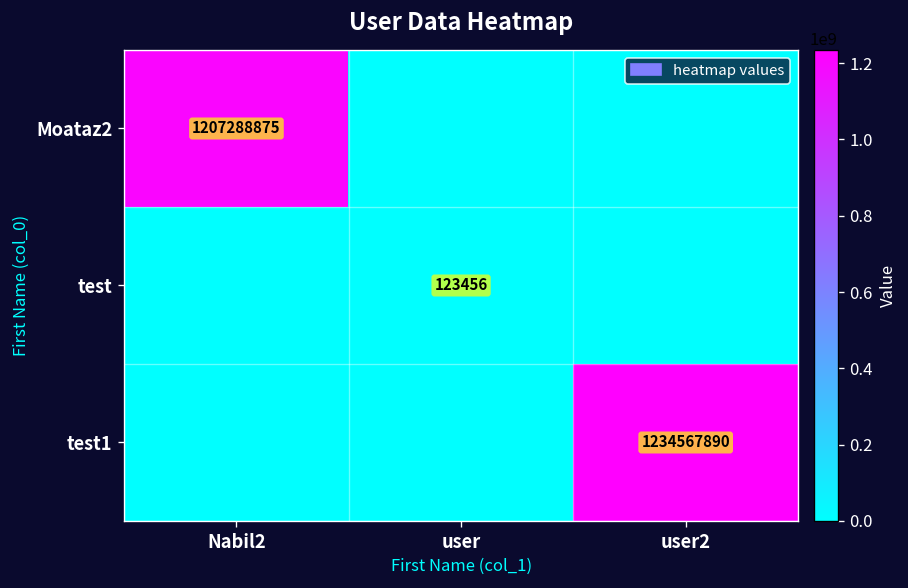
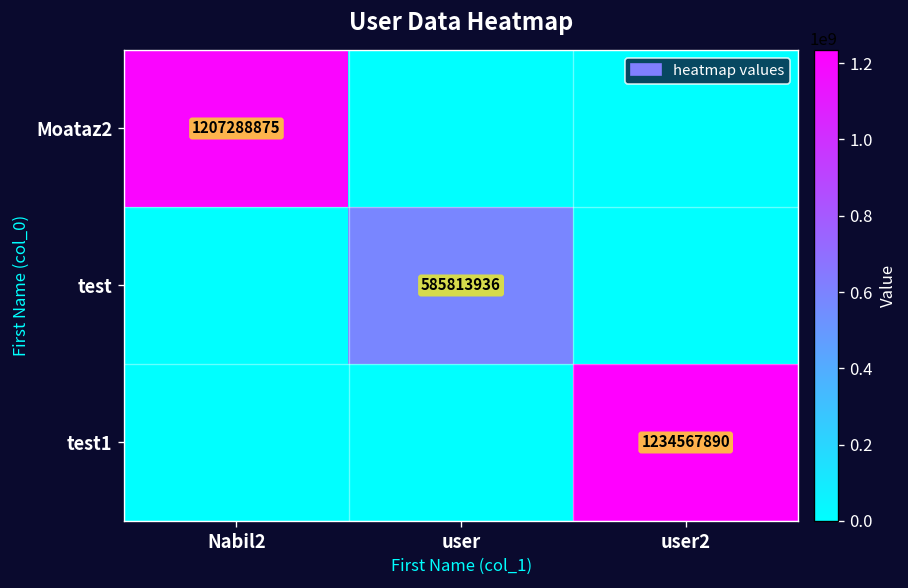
  {
    "test": {
-     "user": 123456
+     "user": 585813936
    }
  }
